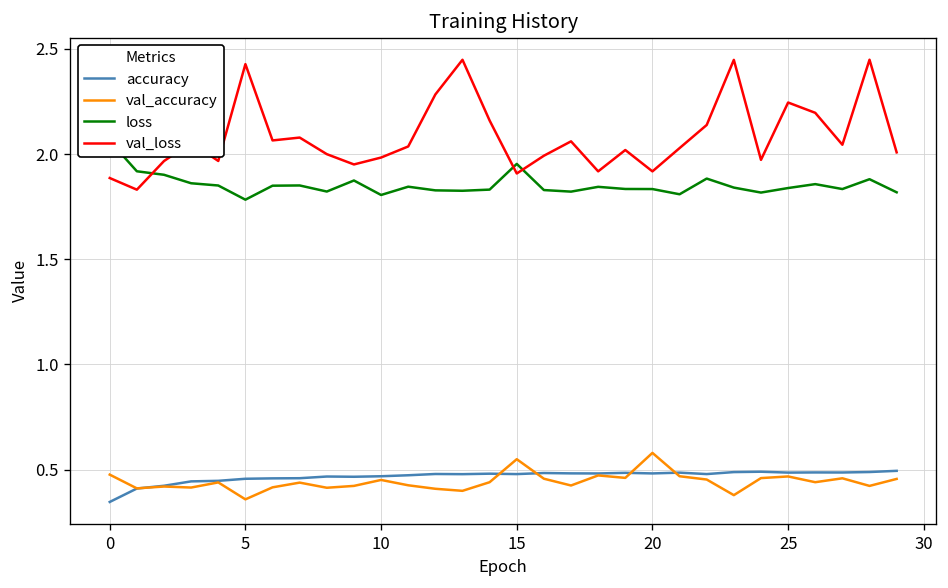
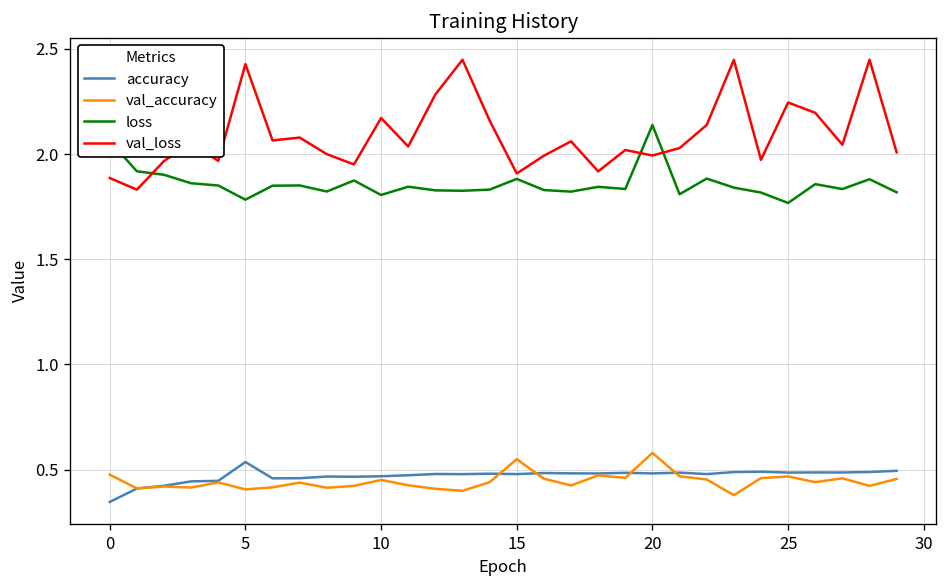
  {
    "accuracy": {
      "0": 0.35,
-     "5": 0.46,
+     "5": 0.54,
      "10": 0.47,
      "15": 0.48,
      "20": 0.48,
      "25": 0.49
    },
    "val_accuracy": {
      "0": 0.48,
-     "5": 0.36,
+     "5": 0.41,
      "10": 0.45,
      "15": 0.55,
      "20": 0.58,
      "25": 0.47
    },
    "loss": {
      "5": 1.78,
      "10": 1.81,
-     "15": 1.95,
-     "20": 1.83,
-     "25": 1.84
+     "15": 1.88,
+     "20": 2.14,
+     "25": 1.77
    },
    "val_loss": {
      "0": 1.89,
      "5": 2.43,
-     "10": 1.98,
+     "10": 2.17,
      "15": 1.91,
-     "20": 1.92,
+     "20": 1.99,
      "25": 2.24
    }
  }
